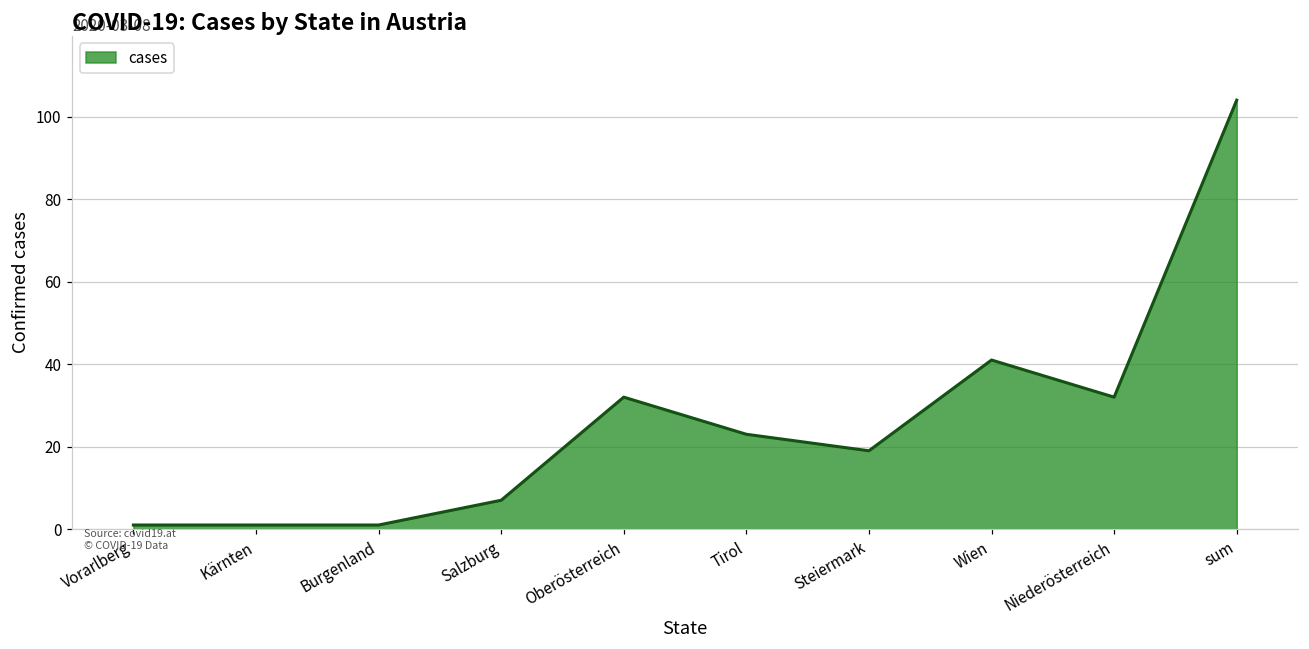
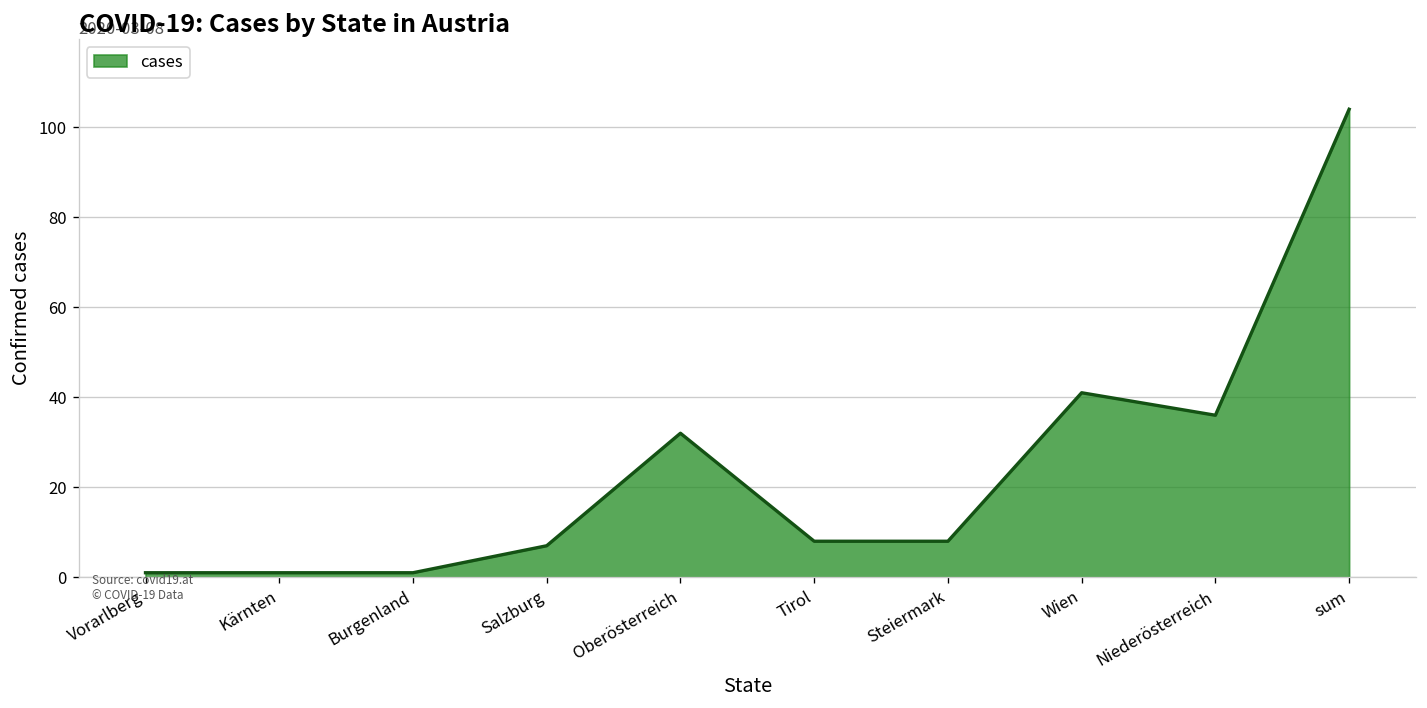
  {
    "Vorarlberg": 1,
    "Kärnten": 1,
    "Burgenland": 1,
    "Salzburg": 7,
    "Oberösterreich": 32,
-   "Tirol": 23,
-   "Steiermark": 19,
+   "Tirol": 8,
+   "Steiermark": 8,
    "Wien": 41,
-   "Niederösterreich": 32,
+   "Niederösterreich": 36,
    "sum": 104
  }
